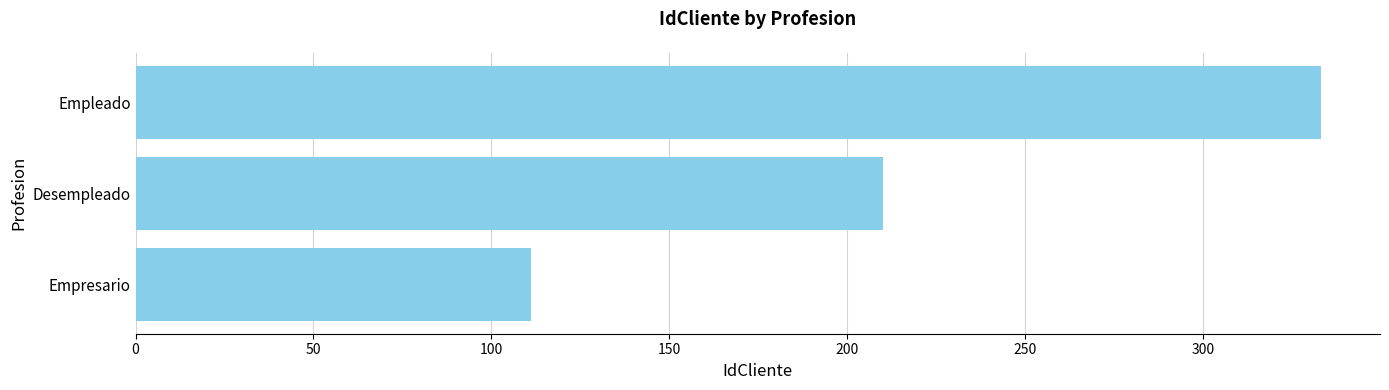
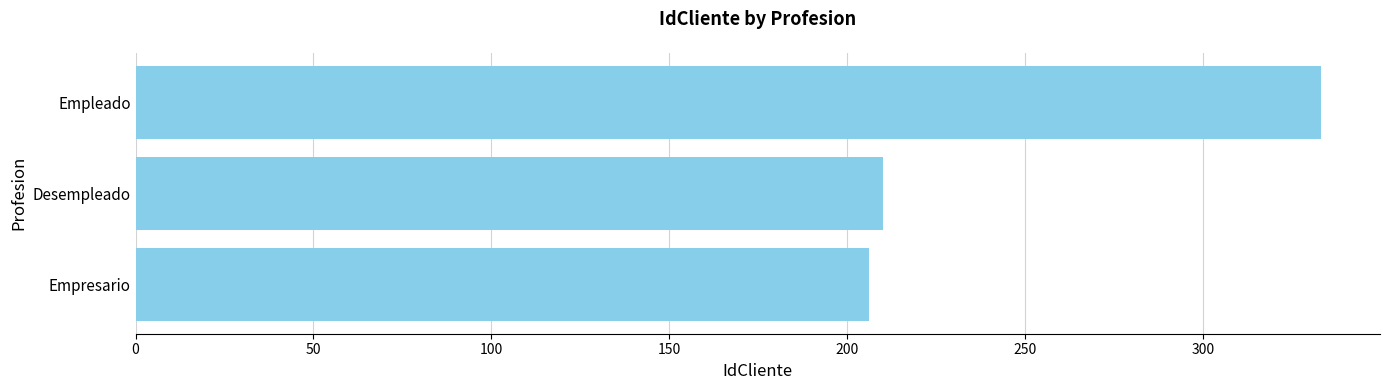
  {
    "Empleado": 333,
    "Desempleado": 210,
-   "Empresario": 111
+   "Empresario": 206
  }
